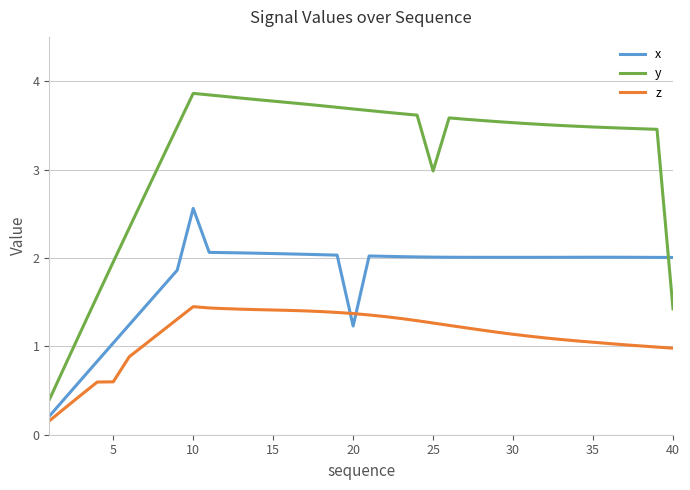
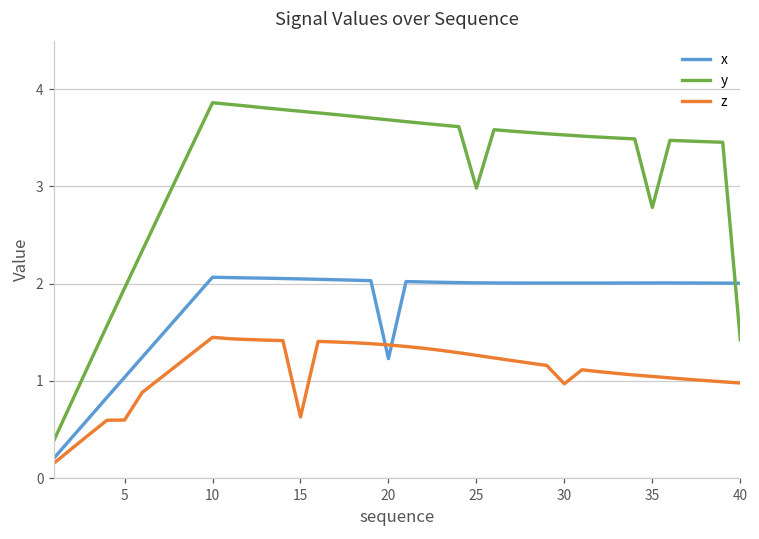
  {
    "x": {
      "5": 1.0,
-     "10": 2.6,
+     "10": 2.1,
      "15": 2.0,
      "20": 1.2,
      "25": 2.0,
      "30": 2.0,
      "35": 2.0,
      "40": 2.0
    },
    "y": {
      "5": 2.0,
      "10": 3.9,
      "15": 3.8,
      "20": 3.7,
      "25": 3.0,
      "30": 3.5,
-     "35": 3.5,
+     "35": 2.8,
      "40": 1.4
    },
    "z": {
      "5": 0.6,
      "10": 1.4,
-     "15": 1.4,
+     "15": 0.6,
      "20": 1.4,
      "25": 1.3,
-     "30": 1.1,
+     "30": 1.0,
      "35": 1.0,
      "40": 1.0
    }
  }
